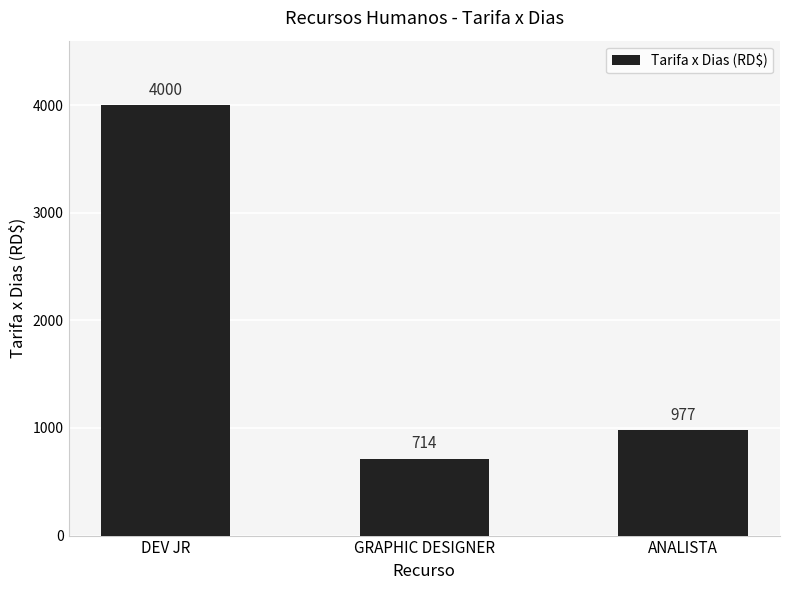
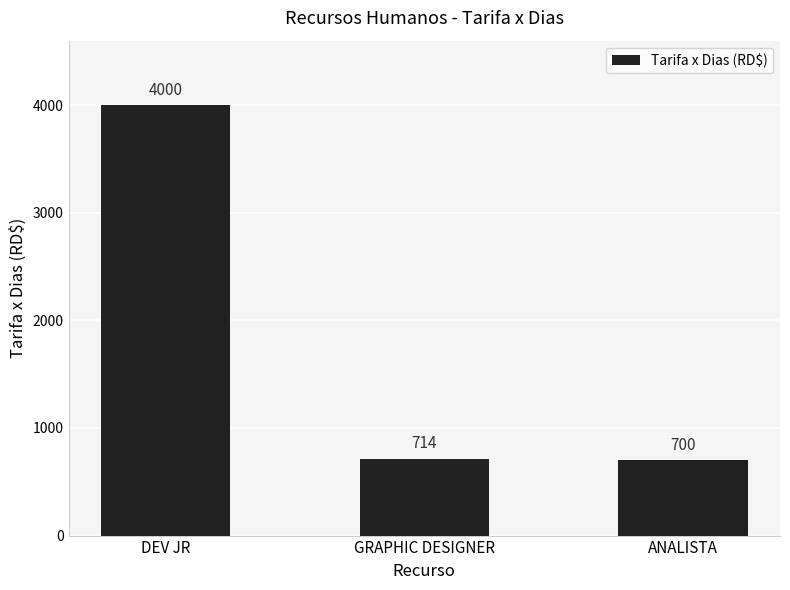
  {
    "DEV JR": 4000,
    "GRAPHIC DESIGNER": 714,
-   "ANALISTA": 977
+   "ANALISTA": 700
  }
